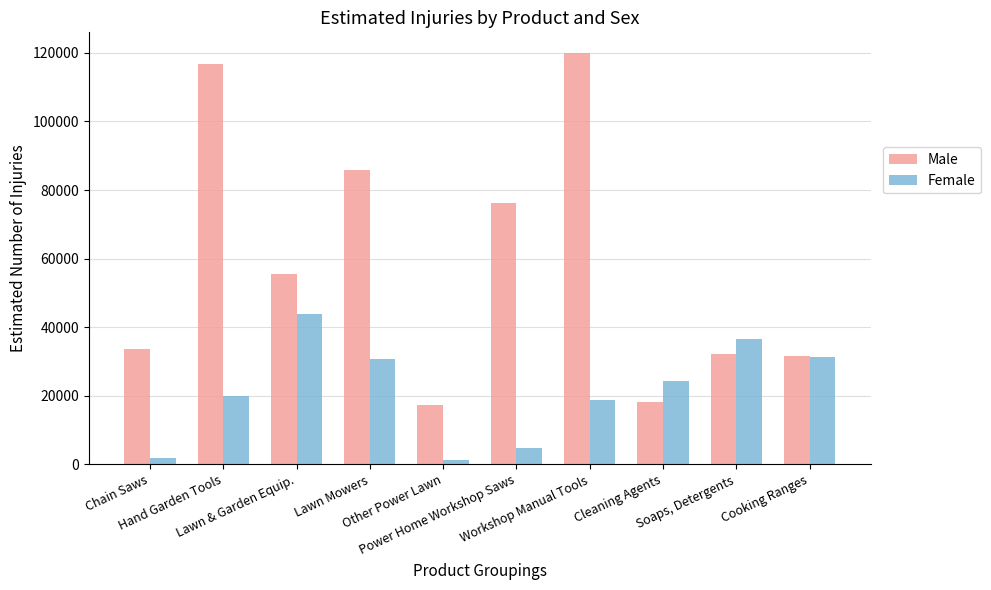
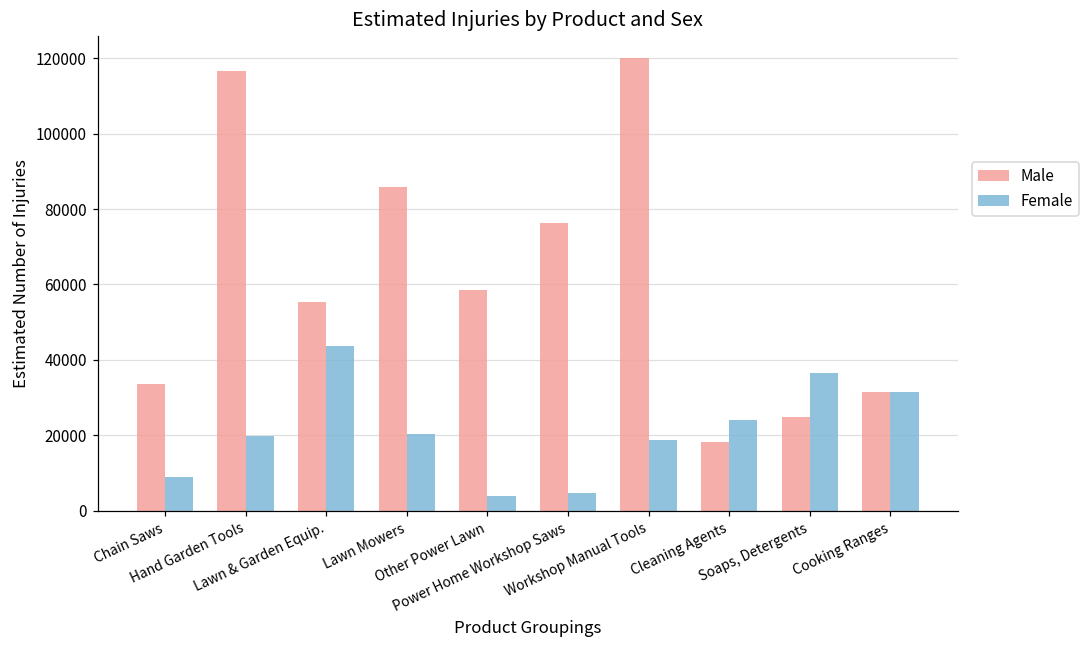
  {
    "Male": {
      "Chain Saws": 34000,
      "Hand Garden Tools": 117000,
      "Lawn & Garden Equip.": 55000,
      "Lawn Mowers": 86000,
-     "Other Power Lawn": 17000,
+     "Other Power Lawn": 58000,
      "Power Home Workshop Saws": 76000,
      "Workshop Manual Tools": 120000,
      "Cleaning Agents": 18000,
-     "Soaps, Detergents": 32000,
+     "Soaps, Detergents": 25000,
      "Cooking Ranges": 32000
    },
    "Female": {
-     "Chain Saws": 2000,
+     "Chain Saws": 9000,
      "Hand Garden Tools": 20000,
      "Lawn & Garden Equip.": 44000,
-     "Lawn Mowers": 31000,
-     "Other Power Lawn": 1000,
+     "Lawn Mowers": 20000,
+     "Other Power Lawn": 4000,
      "Power Home Workshop Saws": 5000,
      "Workshop Manual Tools": 19000,
      "Cleaning Agents": 24000,
      "Soaps, Detergents": 37000,
      "Cooking Ranges": 31000
    }
  }
